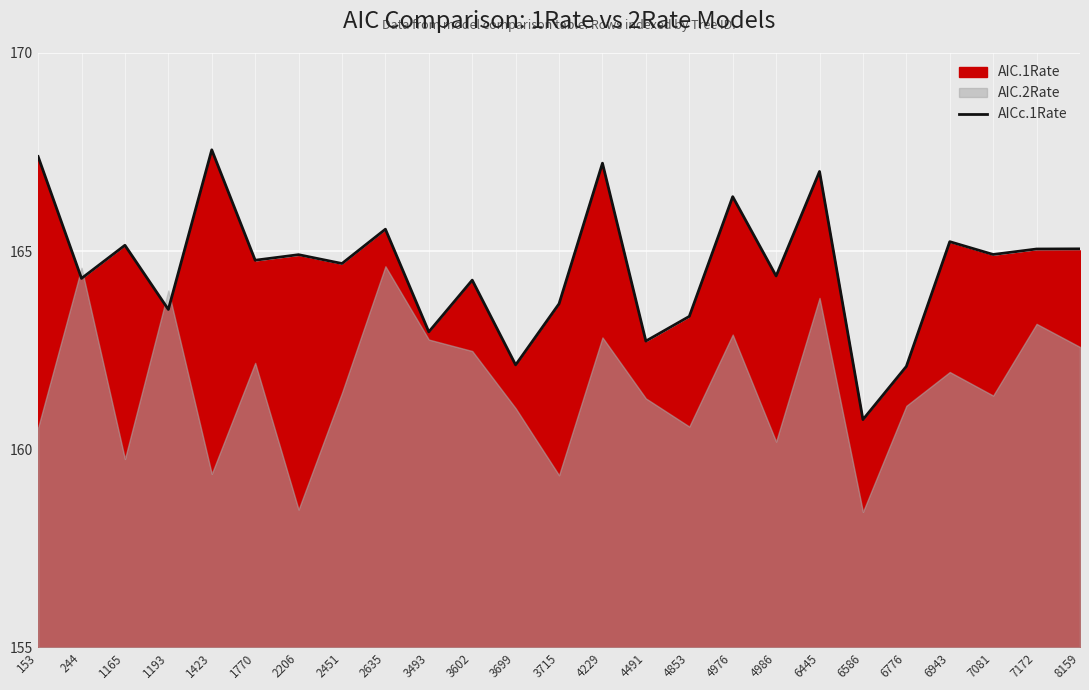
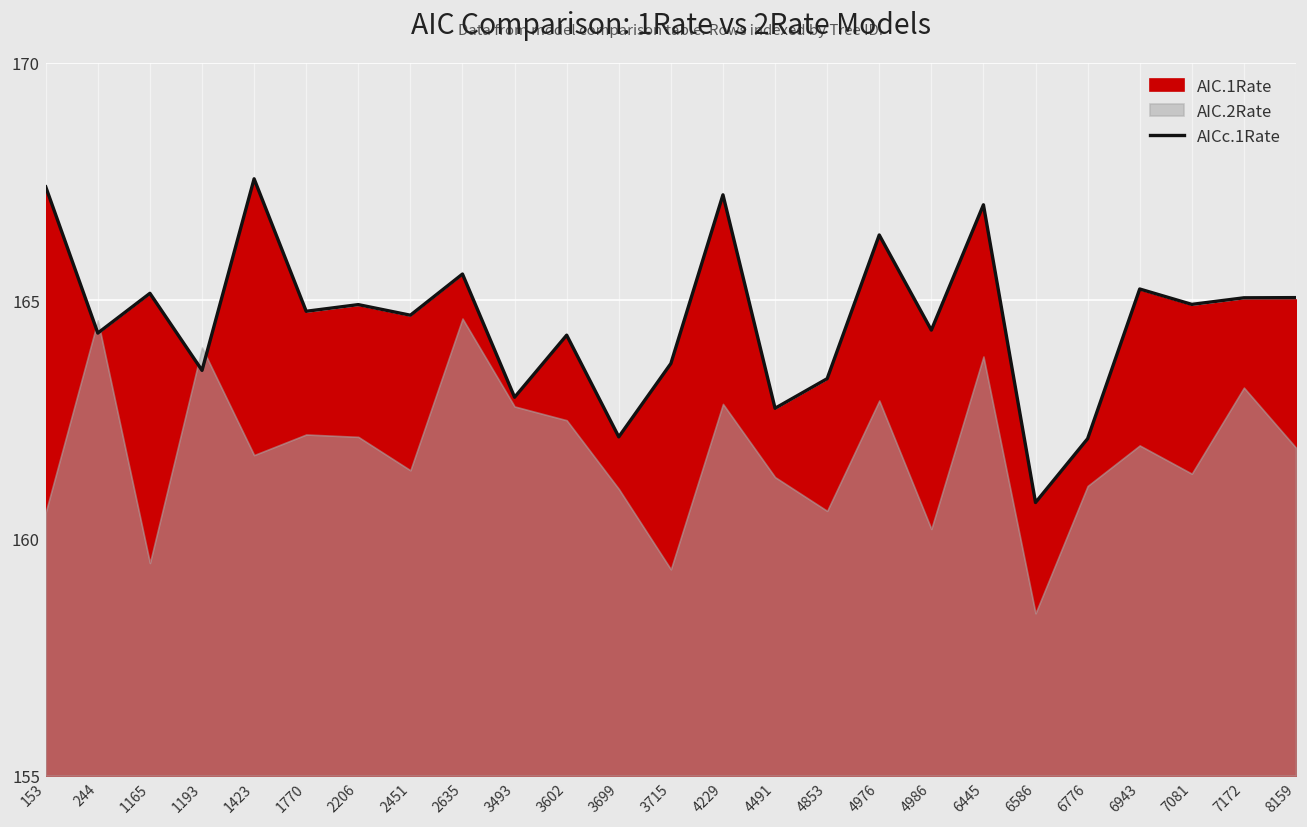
  {
    "AIC.2Rate": {
      "153": 160.5,
      "244": 164.6,
-     "1165": 159.8,
+     "1165": 159.5,
      "1193": 164.0,
-     "1423": 159.4,
+     "1423": 161.7,
      "1770": 162.2,
-     "2206": 158.5,
+     "2206": 162.1,
      "2451": 161.4,
      "2635": 164.6,
      "3493": 162.8,
      "3602": 162.5,
      "3699": 161.0,
      "3715": 159.3,
      "4229": 162.8,
      "4491": 161.3,
      "4853": 160.6,
      "4976": 162.9,
      "4986": 160.2,
      "6445": 163.8,
      "6586": 158.4,
      "6776": 161.1,
      "6943": 161.9,
      "7081": 161.4,
      "7172": 163.2,
-     "8159": 162.6
+     "8159": 161.9
    }
  }
